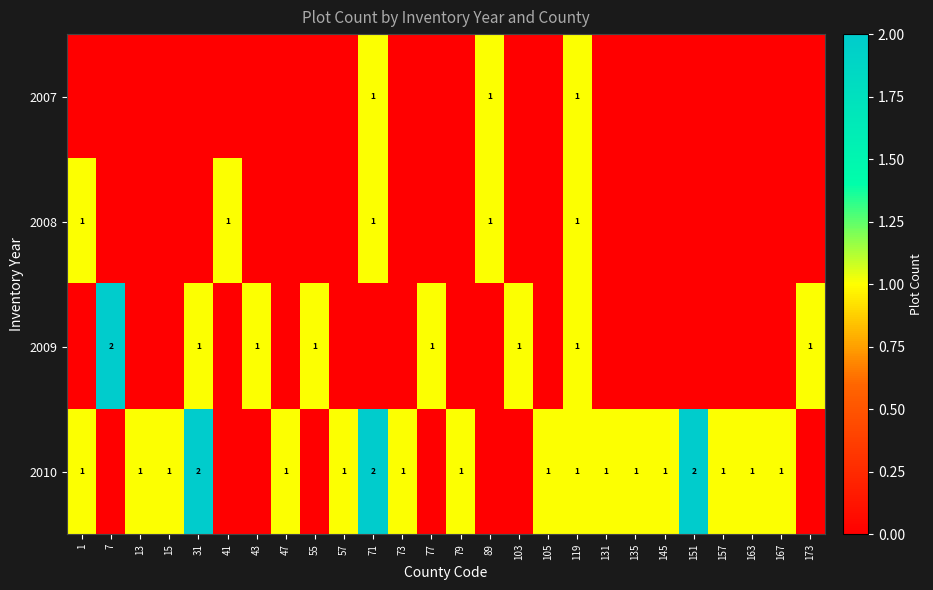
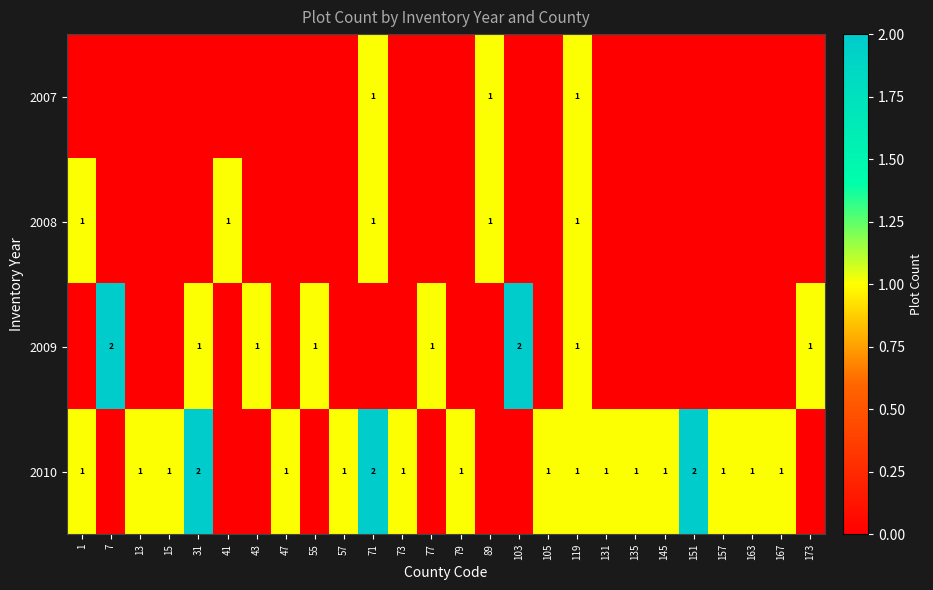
  {
    "2007": {
      "71": 1,
      "89": 1,
      "119": 1
    },
    "2008": {
      "1": 1,
      "41": 1,
      "71": 1,
      "89": 1,
      "119": 1
    },
    "2009": {
      "7": 2,
      "31": 1,
      "43": 1,
      "55": 1,
      "77": 1,
-     "103": 1,
+     "103": 2,
      "119": 1,
      "173": 1
    },
    "2010": {
      "1": 1,
      "13": 1,
      "15": 1,
      "31": 2,
      "47": 1,
      "57": 1,
      "71": 2,
      "73": 1,
      "79": 1,
      "105": 1,
      "119": 1,
      "131": 1,
      "135": 1,
      "145": 1,
      "151": 2,
      "157": 1,
      "163": 1,
      "167": 1
    }
  }
